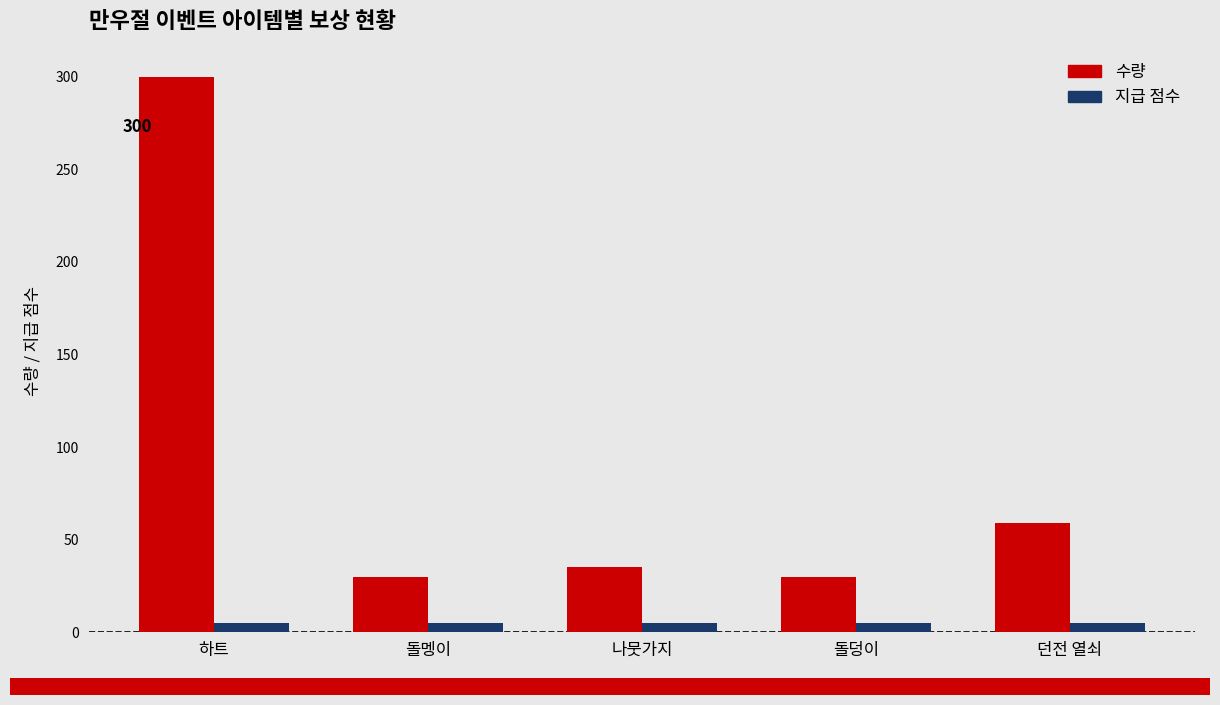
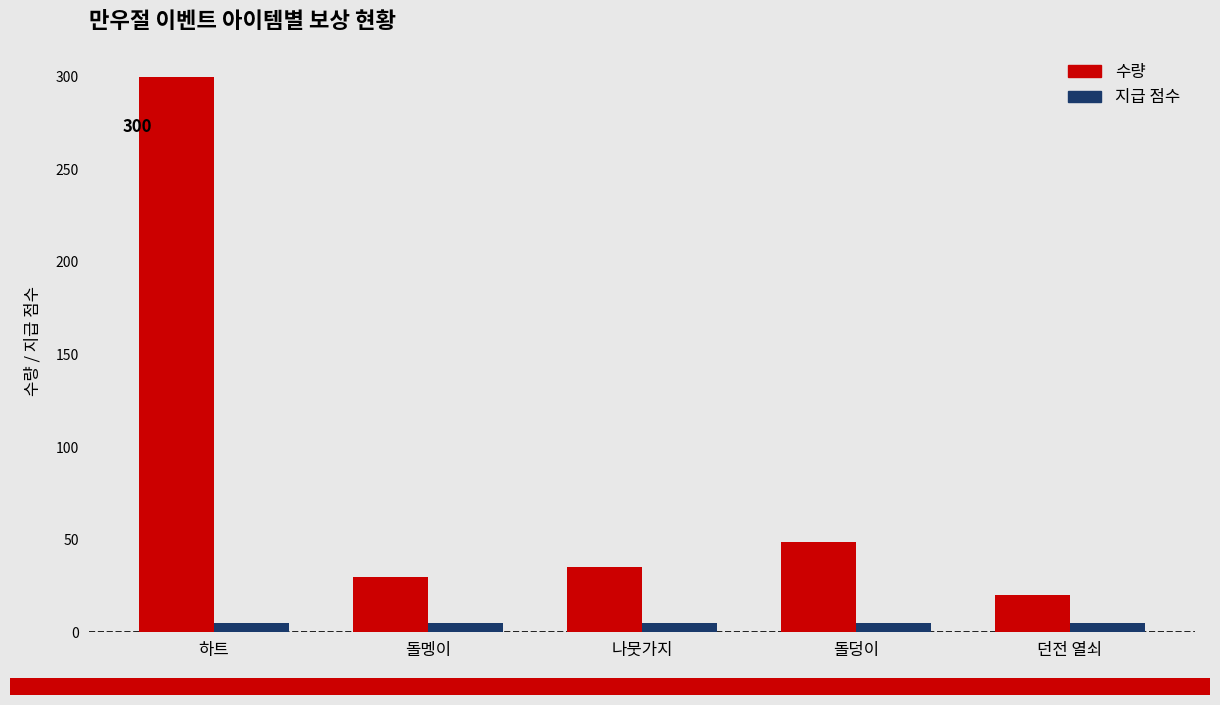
  {
    "수량": {
      "하트": 300,
      "돌멩이": 30,
      "나뭇가지": 35,
-     "돌덩이": 30,
-     "던전 열쇠": 59
+     "돌덩이": 49,
+     "던전 열쇠": 20
    },
    "지급 점수": {
      "하트": 5,
      "돌멩이": 5,
      "나뭇가지": 5,
      "돌덩이": 5,
      "던전 열쇠": 5
    }
  }
